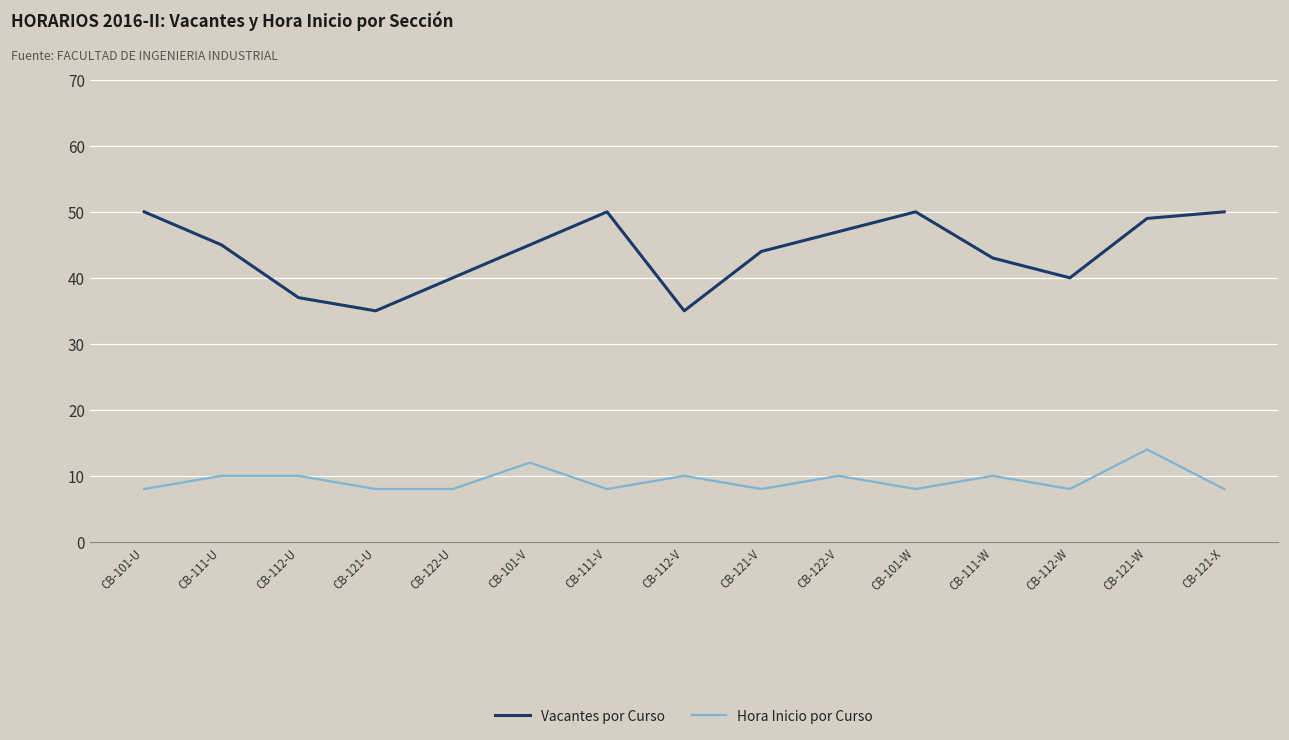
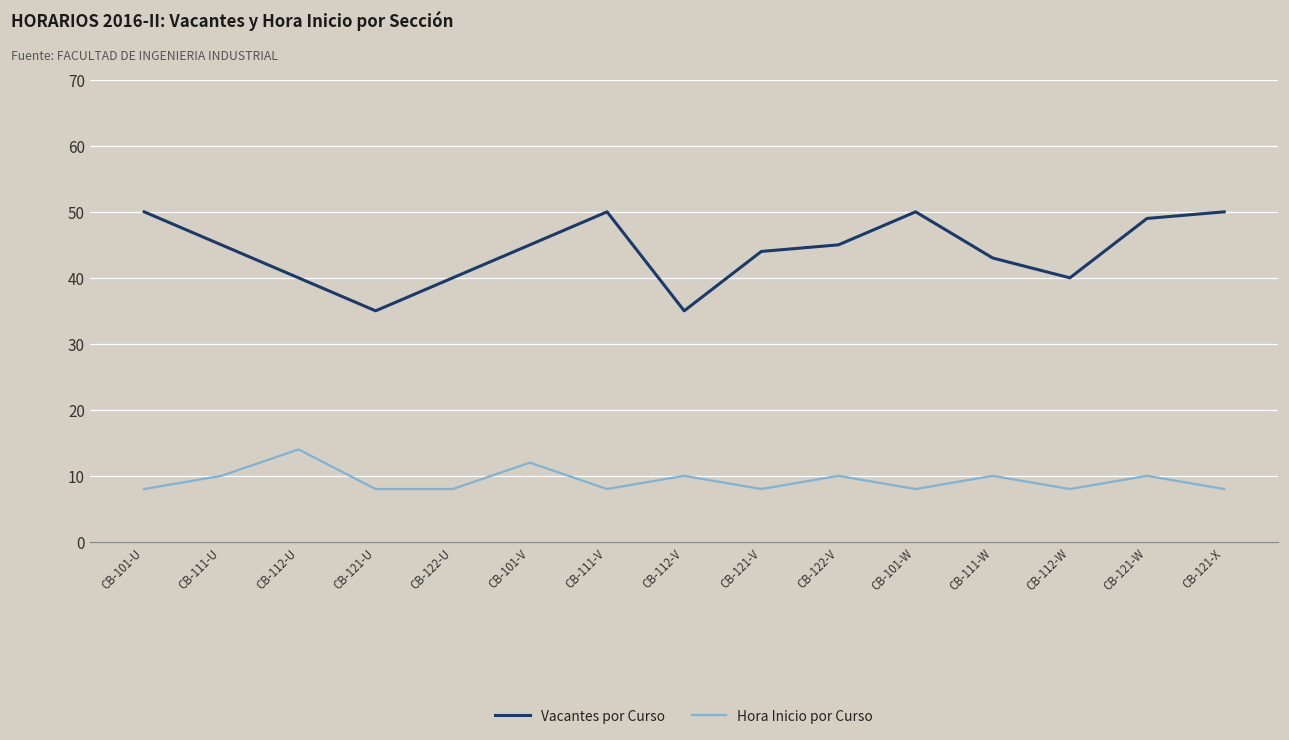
  {
    "Vacantes por Curso": {
      "CB-101-U": 50,
      "CB-111-U": 45,
-     "CB-112-U": 37,
+     "CB-112-U": 40,
      "CB-121-U": 35,
      "CB-122-U": 40,
      "CB-101-V": 45,
      "CB-111-V": 50,
      "CB-112-V": 35,
      "CB-121-V": 44,
-     "CB-122-V": 47,
+     "CB-122-V": 45,
      "CB-101-W": 50,
      "CB-111-W": 43,
      "CB-112-W": 40,
      "CB-121-W": 49,
      "CB-121-X": 50
    },
    "Hora Inicio por Curso": {
      "CB-101-U": 8,
      "CB-111-U": 10,
-     "CB-112-U": 10,
+     "CB-112-U": 14,
      "CB-121-U": 8,
      "CB-122-U": 8,
      "CB-101-V": 12,
      "CB-111-V": 8,
      "CB-112-V": 10,
      "CB-121-V": 8,
      "CB-122-V": 10,
      "CB-101-W": 8,
      "CB-111-W": 10,
      "CB-112-W": 8,
-     "CB-121-W": 14,
+     "CB-121-W": 10,
      "CB-121-X": 8
    }
  }
